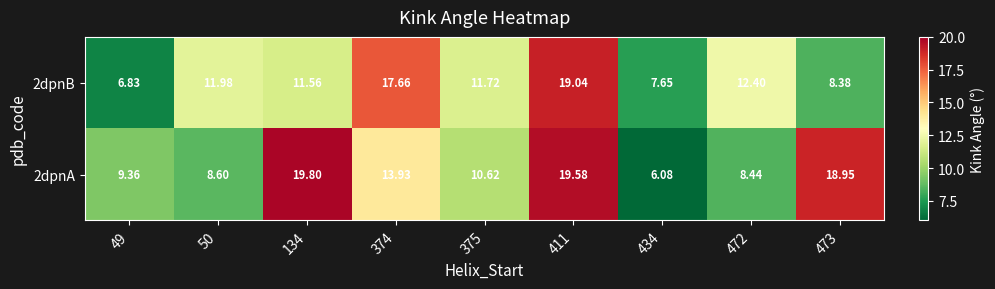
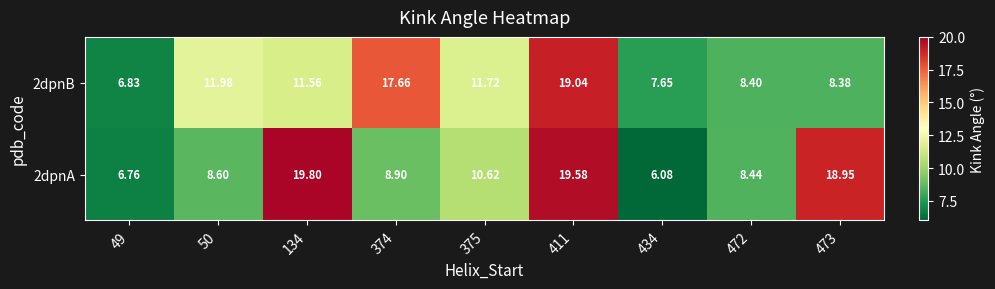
  {
    "2dpnB": {
      "49": 6.83,
      "50": 11.98,
      "134": 11.56,
      "374": 17.66,
      "375": 11.72,
      "411": 19.04,
      "434": 7.65,
-     "472": 12.40,
+     "472": 8.40,
      "473": 8.38
    },
    "2dpnA": {
-     "49": 9.36,
+     "49": 6.76,
      "50": 8.60,
      "134": 19.80,
-     "374": 13.93,
+     "374": 8.90,
      "375": 10.62,
      "411": 19.58,
      "434": 6.08,
      "472": 8.44,
      "473": 18.95
    }
  }
